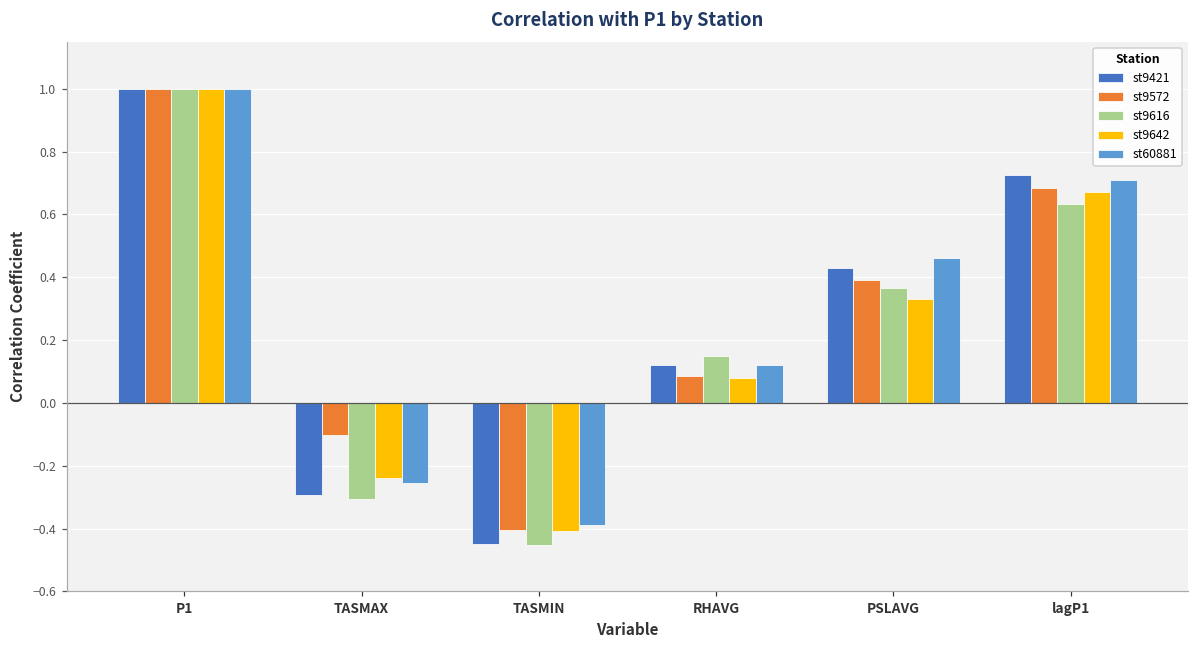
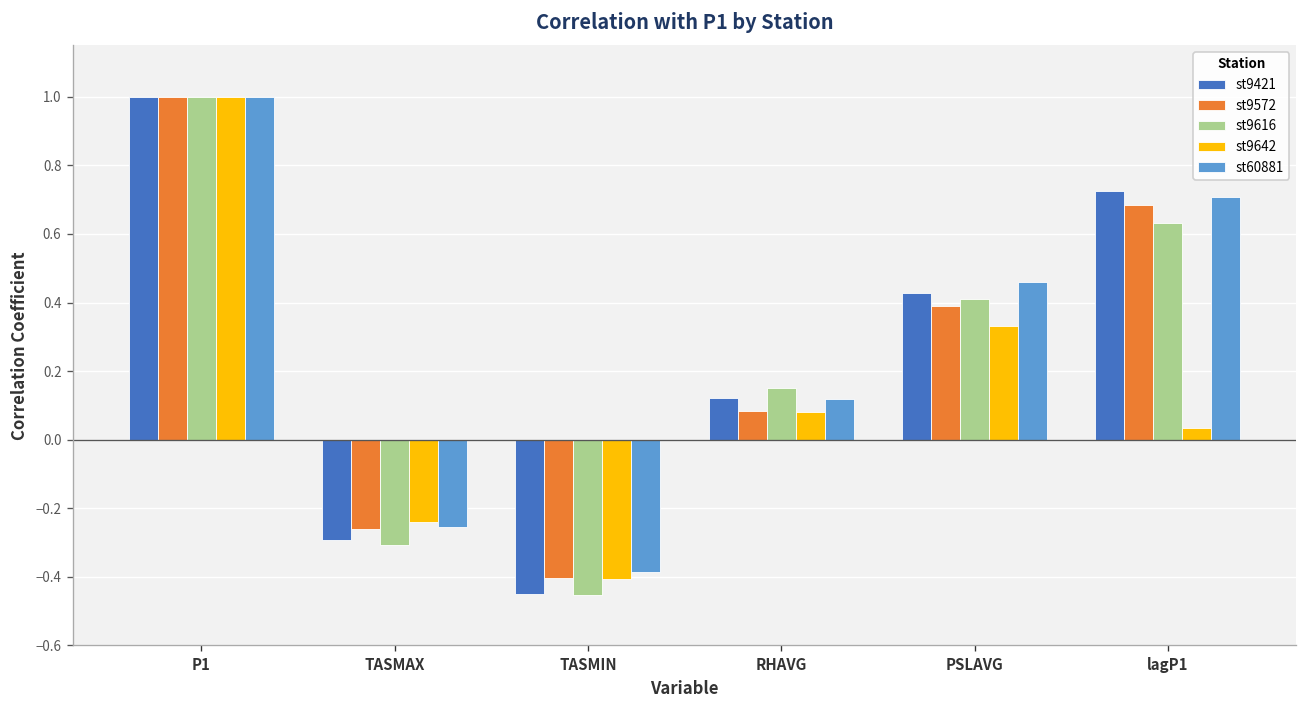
  {
    "st9572": {
      "P1": 1.00,
-     "TASMAX": -0.10,
+     "TASMAX": -0.26,
      "TASMIN": -0.40,
      "RHAVG": 0.08,
      "PSLAVG": 0.39,
      "lagP1": 0.68
    },
    "st9616": {
      "P1": 1.00,
      "TASMAX": -0.31,
      "TASMIN": -0.45,
      "RHAVG": 0.15,
-     "PSLAVG": 0.37,
+     "PSLAVG": 0.41,
      "lagP1": 0.63
    },
    "st9642": {
      "P1": 1.00,
      "TASMAX": -0.24,
      "TASMIN": -0.41,
      "RHAVG": 0.08,
      "PSLAVG": 0.33,
-     "lagP1": 0.67
+     "lagP1": 0.03
    }
  }
